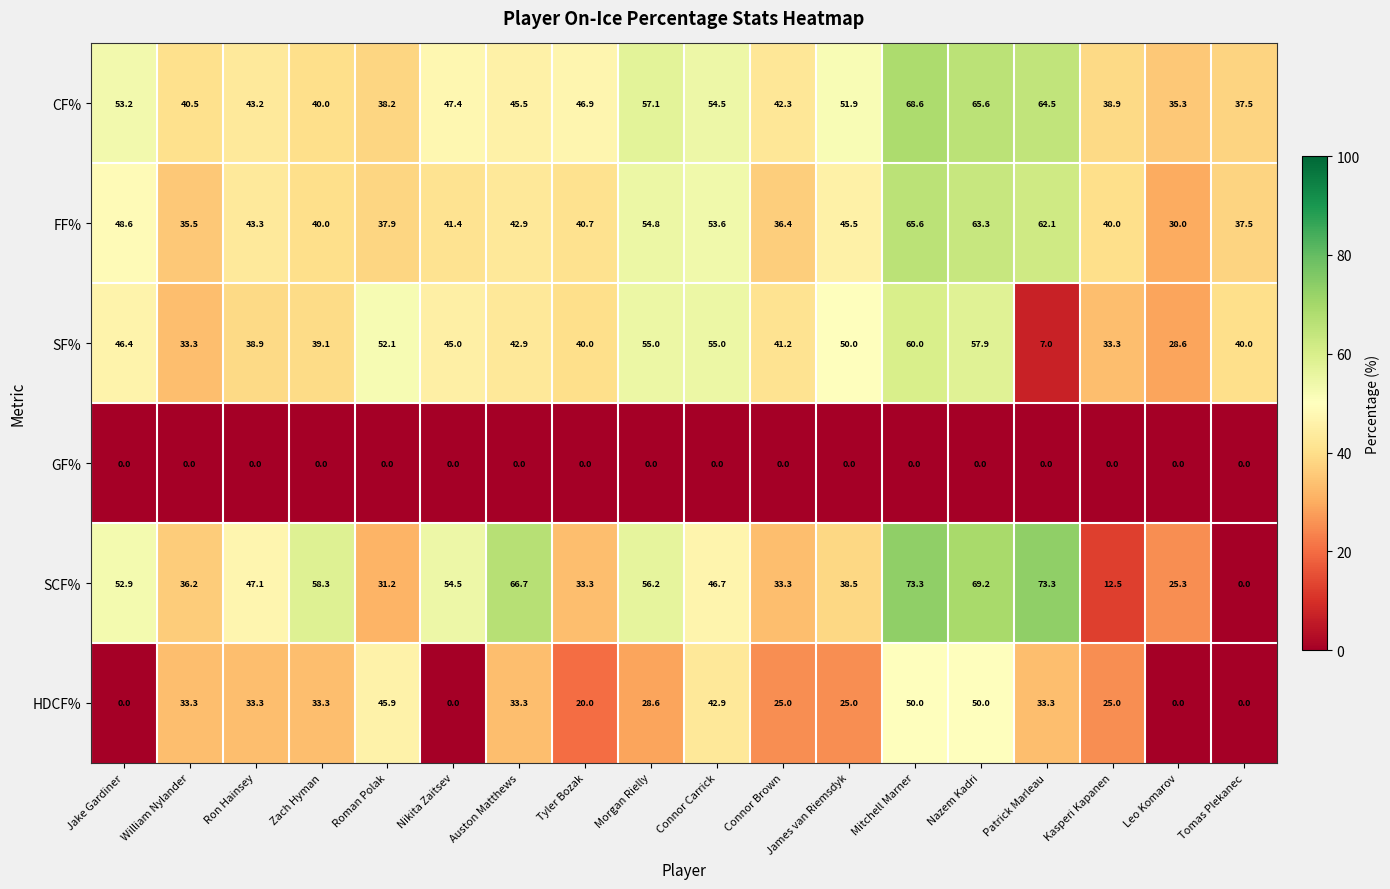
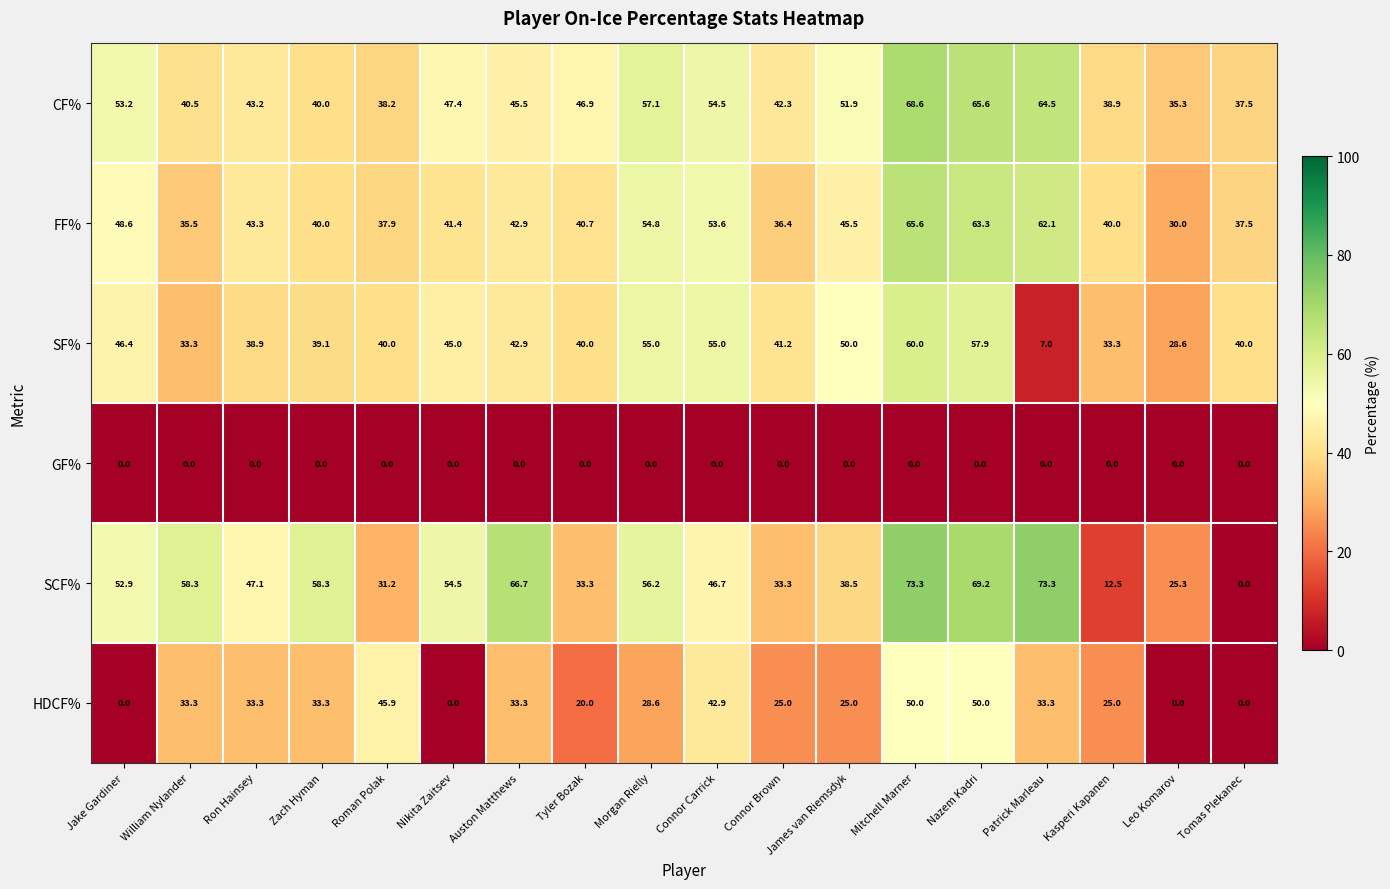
  {
    "CF%": {
      "Jake Gardiner": 53.2,
      "William Nylander": 40.5,
      "Ron Hainsey": 43.2,
      "Zach Hyman": 40.0,
      "Roman Polak": 38.2,
      "Nikita Zaitsev": 47.4,
      "Auston Matthews": 45.5,
      "Tyler Bozak": 46.9,
      "Morgan Rielly": 57.1,
      "Connor Carrick": 54.5,
      "Connor Brown": 42.3,
      "James van Riemsdyk": 51.9,
      "Mitchell Marner": 68.6,
      "Nazem Kadri": 65.6,
      "Patrick Marleau": 64.5,
      "Kasperi Kapanen": 38.9,
      "Leo Komarov": 35.3,
      "Tomas Plekanec": 37.5
    },
    "FF%": {
      "Jake Gardiner": 48.6,
      "William Nylander": 35.5,
      "Ron Hainsey": 43.3,
      "Zach Hyman": 40.0,
      "Roman Polak": 37.9,
      "Nikita Zaitsev": 41.4,
      "Auston Matthews": 42.9,
      "Tyler Bozak": 40.7,
      "Morgan Rielly": 54.8,
      "Connor Carrick": 53.6,
      "Connor Brown": 36.4,
      "James van Riemsdyk": 45.5,
      "Mitchell Marner": 65.6,
      "Nazem Kadri": 63.3,
      "Patrick Marleau": 62.1,
      "Kasperi Kapanen": 40.0,
      "Leo Komarov": 30.0,
      "Tomas Plekanec": 37.5
    },
    "SF%": {
      "Jake Gardiner": 46.4,
      "William Nylander": 33.3,
      "Ron Hainsey": 38.9,
      "Zach Hyman": 39.1,
-     "Roman Polak": 52.1,
+     "Roman Polak": 40.0,
      "Nikita Zaitsev": 45.0,
      "Auston Matthews": 42.9,
      "Tyler Bozak": 40.0,
      "Morgan Rielly": 55.0,
      "Connor Carrick": 55.0,
      "Connor Brown": 41.2,
      "James van Riemsdyk": 50.0,
      "Mitchell Marner": 60.0,
      "Nazem Kadri": 57.9,
      "Patrick Marleau": 7.0,
      "Kasperi Kapanen": 33.3,
      "Leo Komarov": 28.6,
      "Tomas Plekanec": 40.0
    },
    "GF%": {
      "Jake Gardiner": 0.0,
      "William Nylander": 0.0,
      "Ron Hainsey": 0.0,
      "Zach Hyman": 0.0,
      "Roman Polak": 0.0,
      "Nikita Zaitsev": 0.0,
      "Auston Matthews": 0.0,
      "Tyler Bozak": 0.0,
      "Morgan Rielly": 0.0,
      "Connor Carrick": 0.0,
      "Connor Brown": 0.0,
      "James van Riemsdyk": 0.0,
      "Mitchell Marner": 0.0,
      "Nazem Kadri": 0.0,
      "Patrick Marleau": 0.0,
      "Kasperi Kapanen": 0.0,
      "Leo Komarov": 0.0,
      "Tomas Plekanec": 0.0
    },
    "SCF%": {
      "Jake Gardiner": 52.9,
-     "William Nylander": 36.2,
+     "William Nylander": 58.3,
      "Ron Hainsey": 47.1,
      "Zach Hyman": 58.3,
      "Roman Polak": 31.2,
      "Nikita Zaitsev": 54.5,
      "Auston Matthews": 66.7,
      "Tyler Bozak": 33.3,
      "Morgan Rielly": 56.2,
      "Connor Carrick": 46.7,
      "Connor Brown": 33.3,
      "James van Riemsdyk": 38.5,
      "Mitchell Marner": 73.3,
      "Nazem Kadri": 69.2,
      "Patrick Marleau": 73.3,
      "Kasperi Kapanen": 12.5,
      "Leo Komarov": 25.3,
      "Tomas Plekanec": 0.0
    },
    "HDCF%": {
      "Jake Gardiner": 0.0,
      "William Nylander": 33.3,
      "Ron Hainsey": 33.3,
      "Zach Hyman": 33.3,
      "Roman Polak": 45.9,
      "Nikita Zaitsev": 0.0,
      "Auston Matthews": 33.3,
      "Tyler Bozak": 20.0,
      "Morgan Rielly": 28.6,
      "Connor Carrick": 42.9,
      "Connor Brown": 25.0,
      "James van Riemsdyk": 25.0,
      "Mitchell Marner": 50.0,
      "Nazem Kadri": 50.0,
      "Patrick Marleau": 33.3,
      "Kasperi Kapanen": 25.0,
      "Leo Komarov": 0.0,
      "Tomas Plekanec": 0.0
    }
  }
